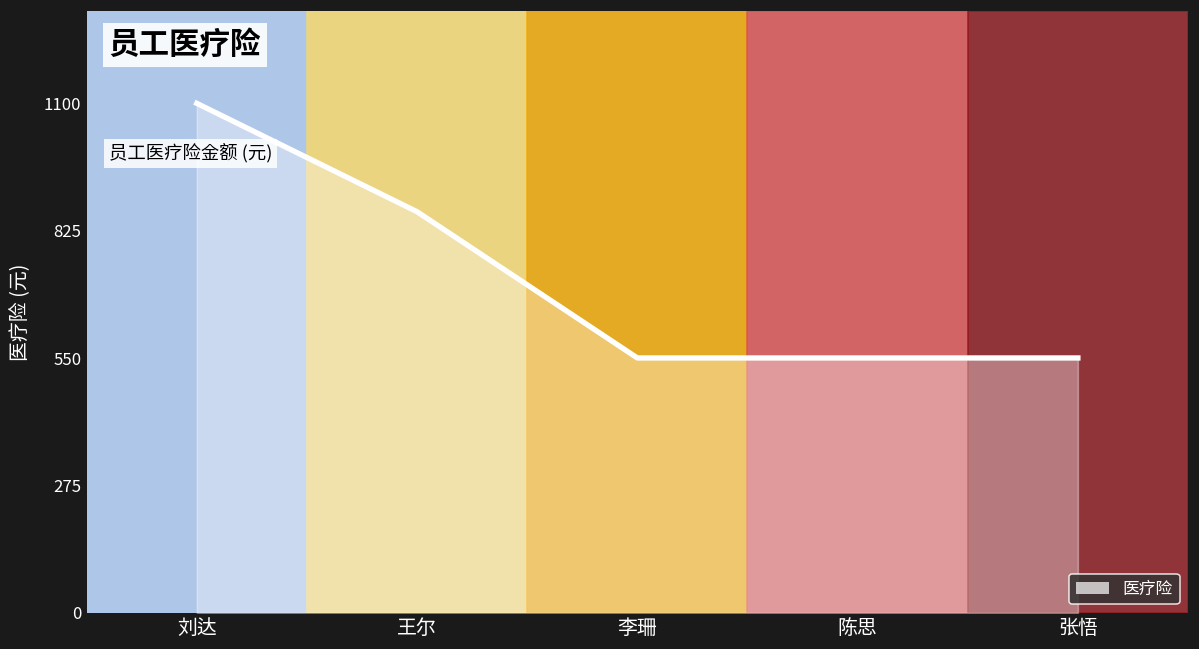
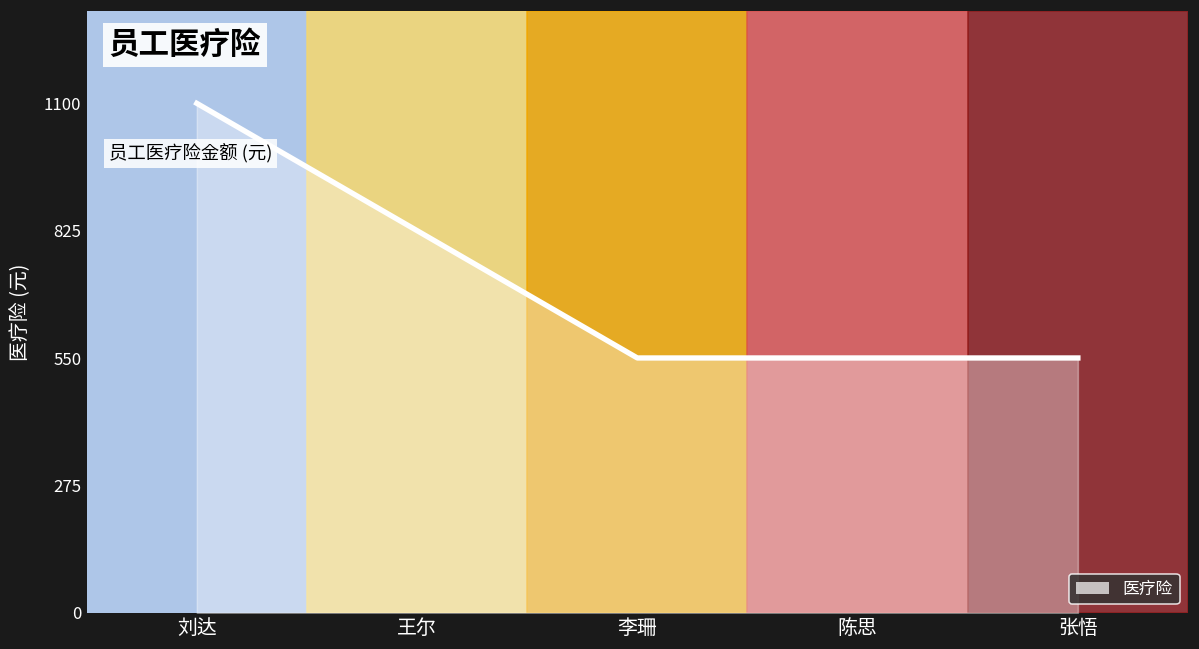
  {
    "刘达": 1100,
-   "王尔": 870,
+   "王尔": 830,
    "李珊": 550,
    "陈思": 550,
    "张悟": 550
  }
